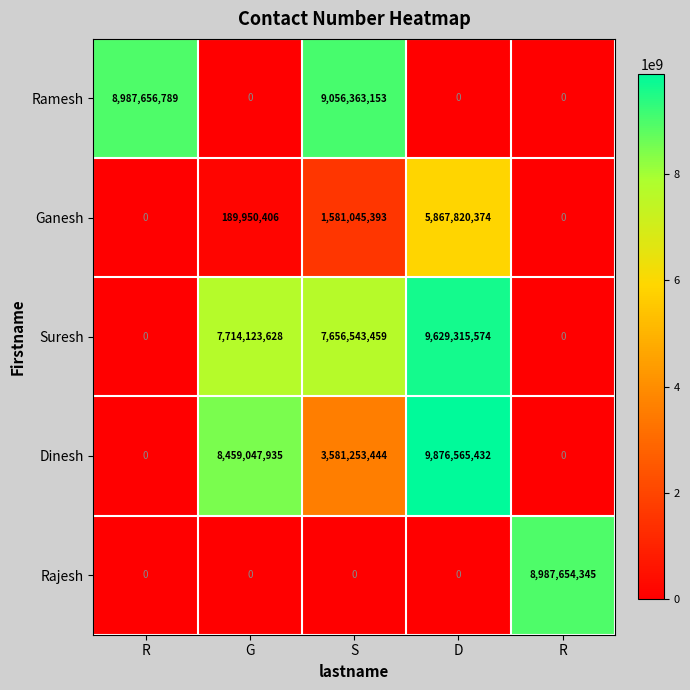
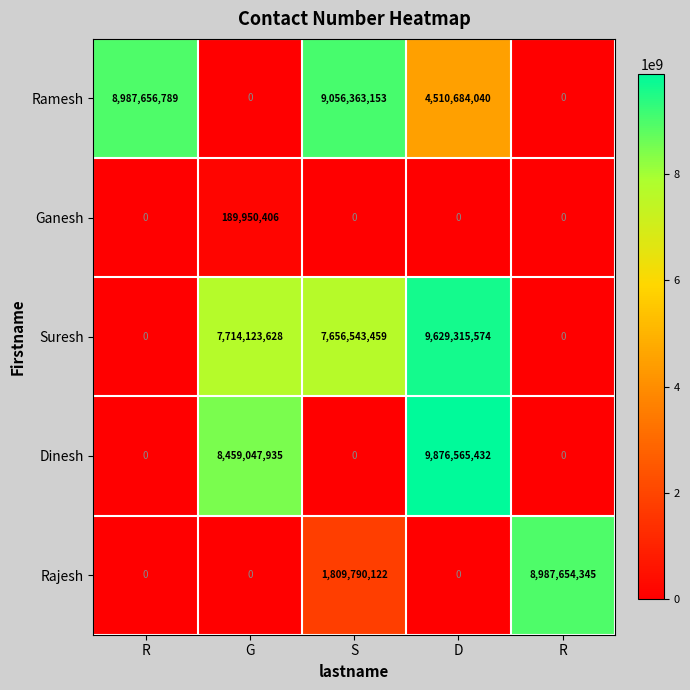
  {
    "Ramesh": {
      "G": "0",
      "S": "9,056,363,153",
-     "D": "0"
+     "D": "4,510,684,040"
    },
    "Ganesh": {
      "G": "189,950,406",
-     "S": "1,581,045,393",
-     "D": "5,867,820,374"
+     "S": "0",
+     "D": "0"
    },
    "Suresh": {
      "G": "7,714,123,628",
      "S": "7,656,543,459",
      "D": "9,629,315,574"
    },
    "Dinesh": {
      "G": "8,459,047,935",
-     "S": "3,581,253,444",
+     "S": "0",
      "D": "9,876,565,432"
    },
    "Rajesh": {
      "G": "0",
-     "S": "0",
+     "S": "1,809,790,122",
      "D": "0"
    }
  }
